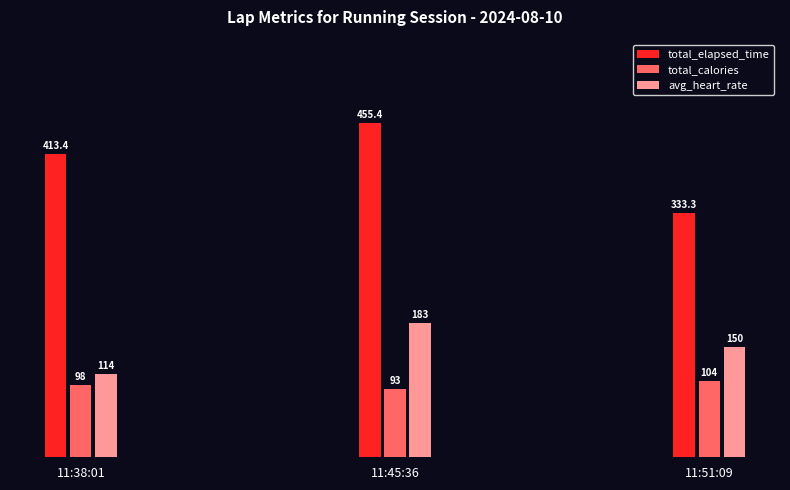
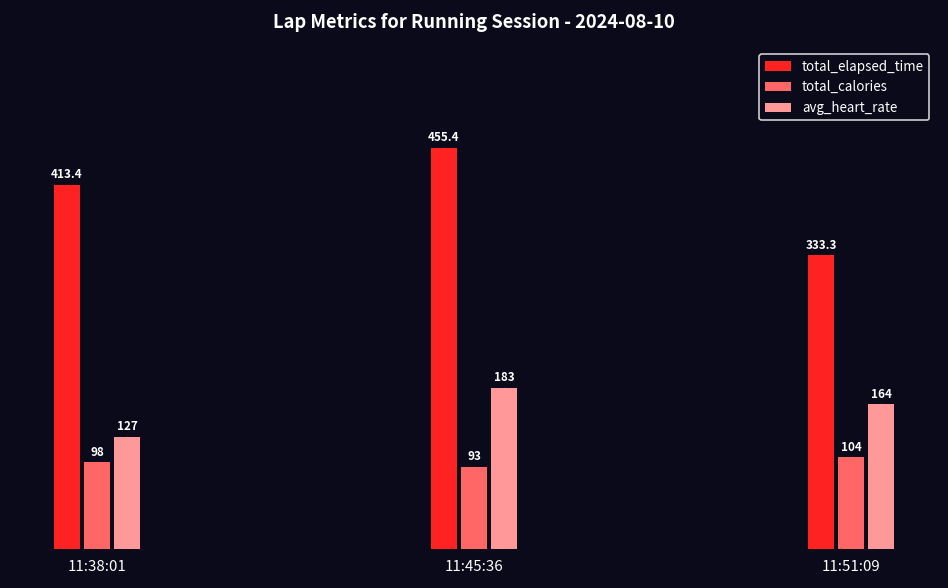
  {
    "total_calories": {
      "11:38:01": 98,
      "11:45:36": 93,
      "11:51:09": 104
    },
    "avg_heart_rate": {
-     "11:38:01": 114,
+     "11:38:01": 127,
      "11:45:36": 183,
-     "11:51:09": 150
+     "11:51:09": 164
    }
  }
